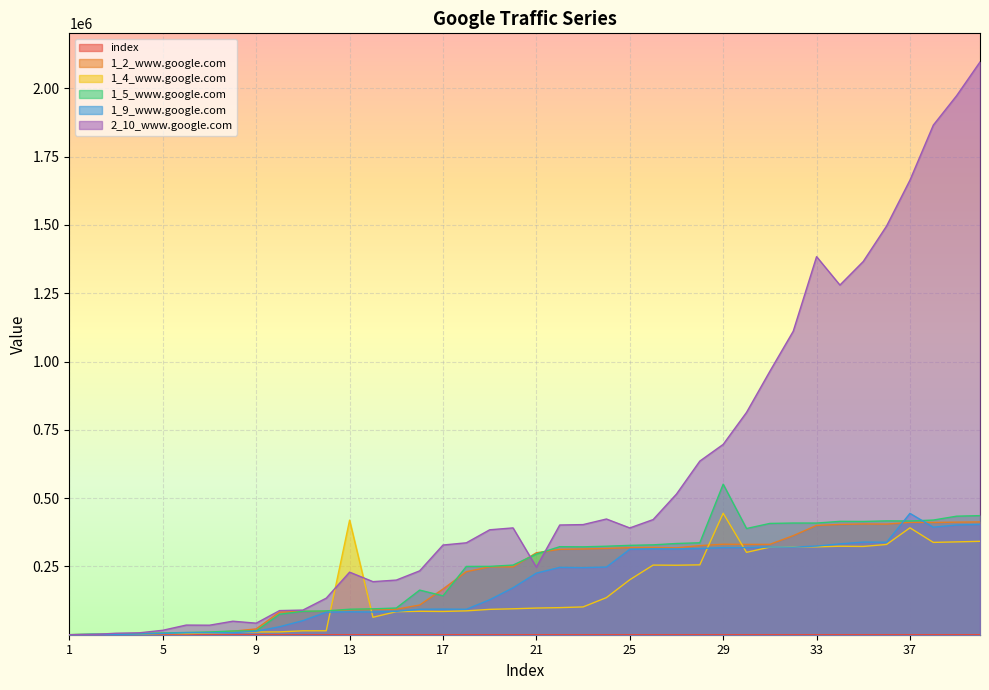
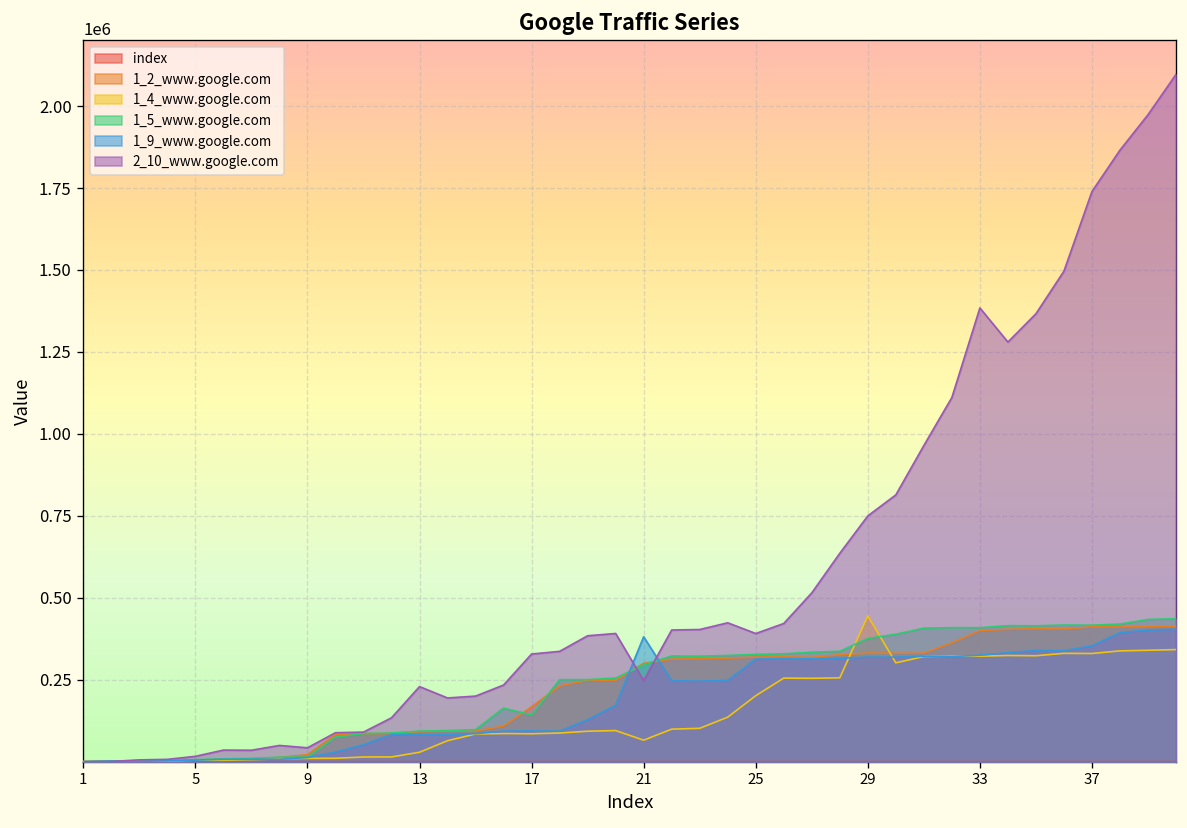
  {
    "1_4_www.google.com": {
-     "13": 420000,
-     "21": 100000,
+     "13": 30000,
+     "21": 70000,
      "25": 200000,
      "29": 440000,
-     "37": 390000
+     "37": 330000
    },
    "1_5_www.google.com": {
      "17": 140000,
-     "29": 550000
+     "29": 380000
    },
    "1_9_www.google.com": {
-     "21": 230000,
+     "21": 380000,
      "29": 320000,
-     "37": 440000
+     "37": 350000
    },
    "2_10_www.google.com": {
      "5": 20000,
      "9": 40000,
      "13": 230000,
      "17": 330000,
      "21": 250000,
      "25": 390000,
-     "29": 700000,
+     "29": 750000,
      "33": 1380000,
-     "37": 1660000
+     "37": 1740000
    }
  }
